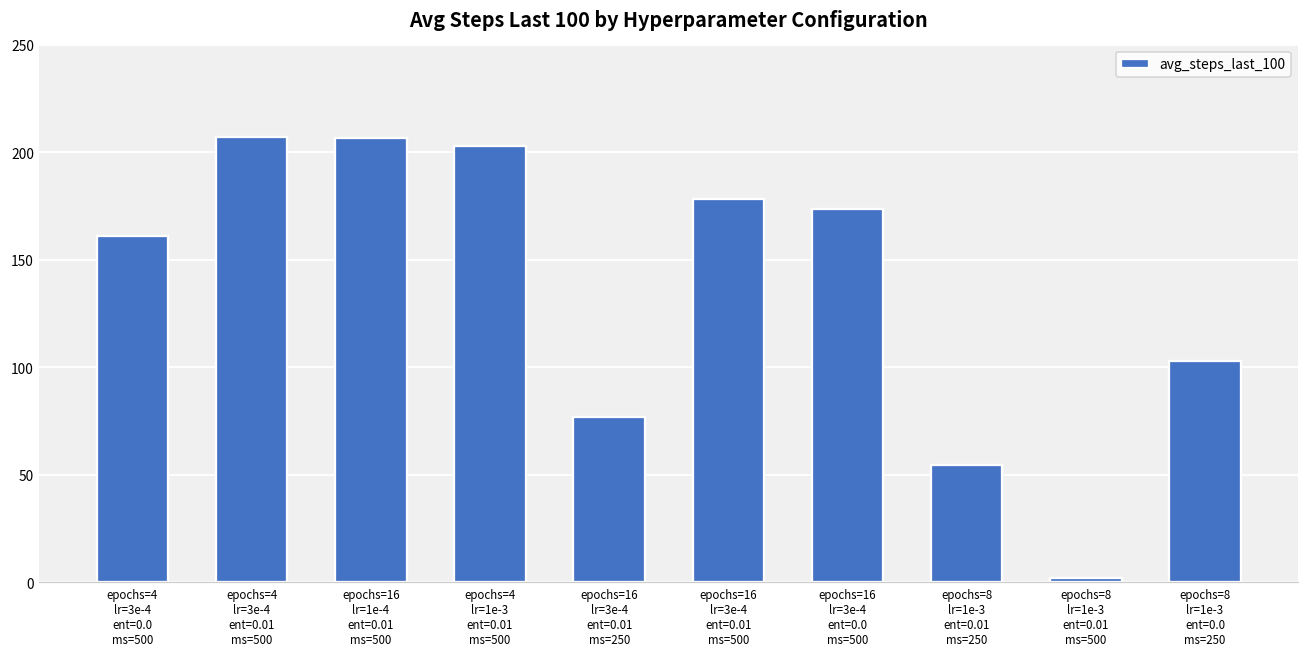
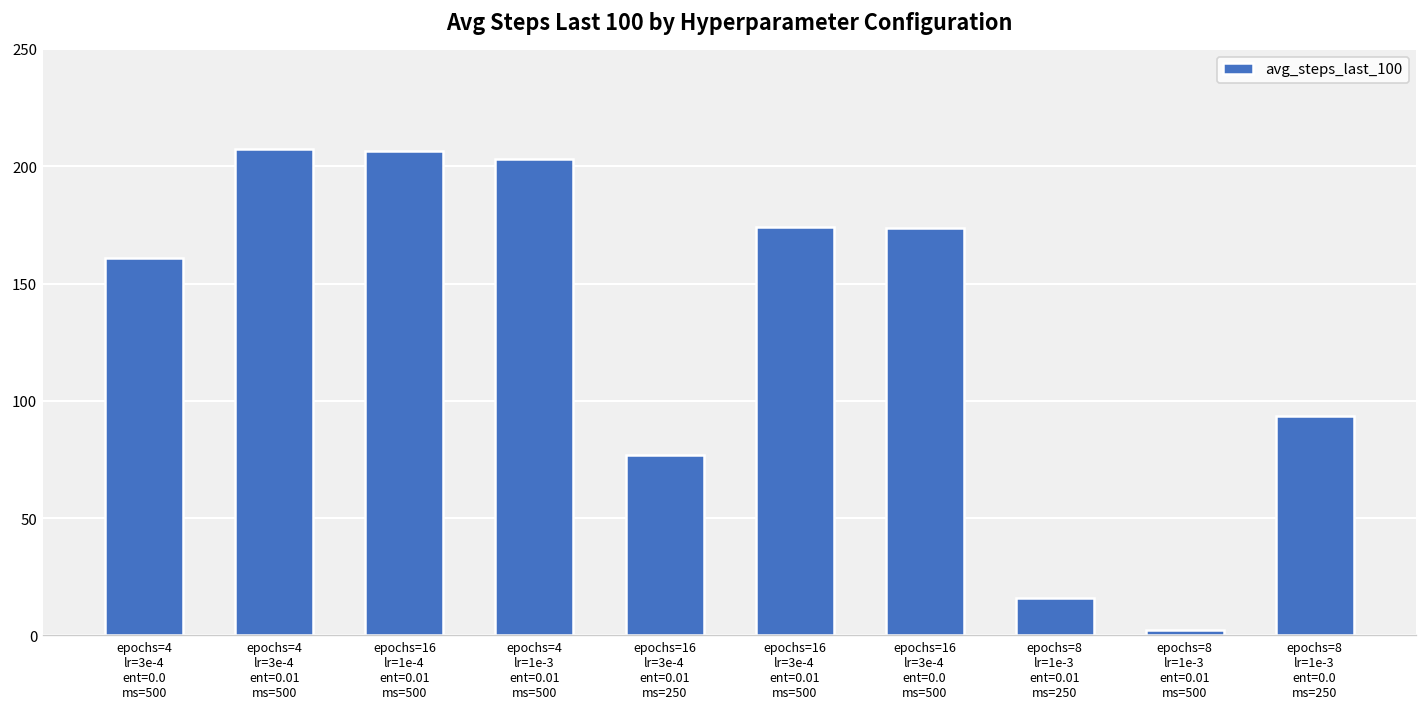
  {
    "epochs=4 lr=3e-4 ent=0.0 ms=500": 161,
    "epochs=4 lr=3e-4 ent=0.01 ms=500": 207,
    "epochs=16 lr=1e-4 ent=0.01 ms=500": 207,
    "epochs=4 lr=1e-3 ent=0.01 ms=500": 203,
    "epochs=16 lr=3e-4 ent=0.01 ms=250": 77,
-   "epochs=16 lr=3e-4 ent=0.01 ms=500": 178,
+   "epochs=16 lr=3e-4 ent=0.01 ms=500": 174,
    "epochs=16 lr=3e-4 ent=0.0 ms=500": 174,
-   "epochs=8 lr=1e-3 ent=0.01 ms=250": 55,
+   "epochs=8 lr=1e-3 ent=0.01 ms=250": 16,
    "epochs=8 lr=1e-3 ent=0.01 ms=500": 2,
-   "epochs=8 lr=1e-3 ent=0.0 ms=250": 103
+   "epochs=8 lr=1e-3 ent=0.0 ms=250": 94
  }
